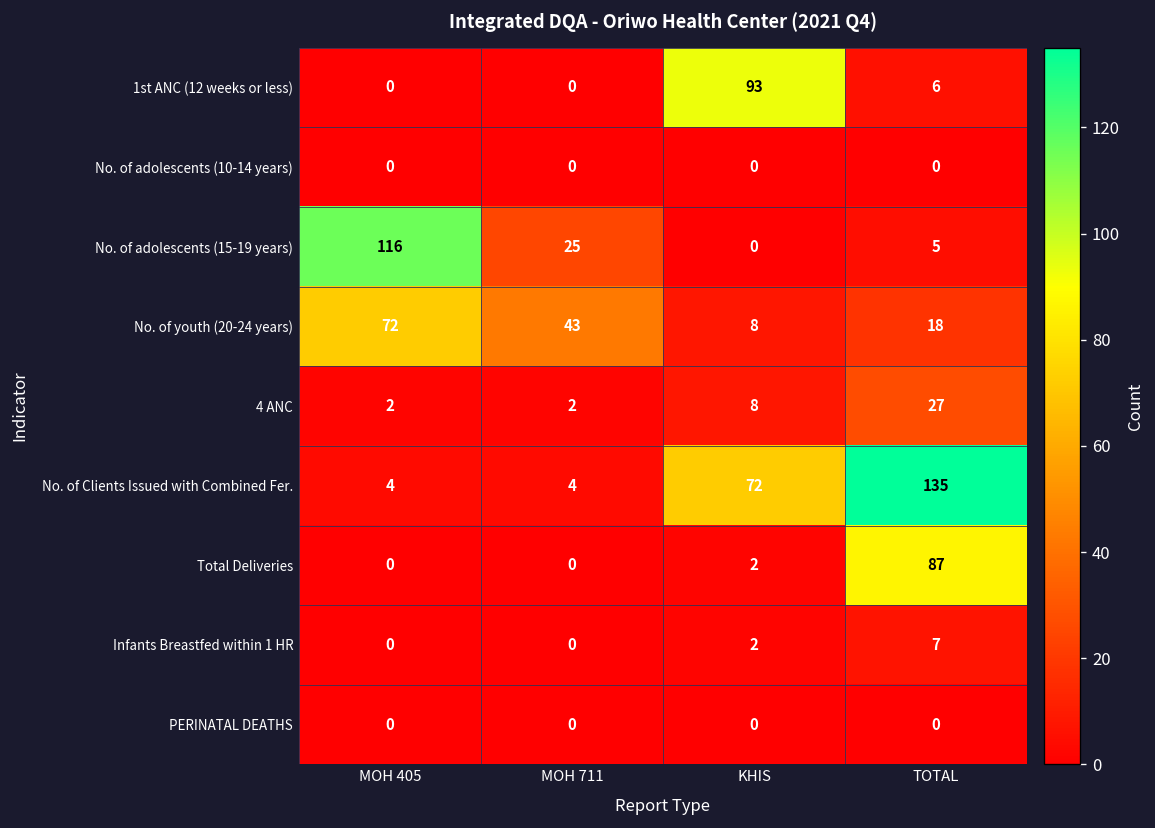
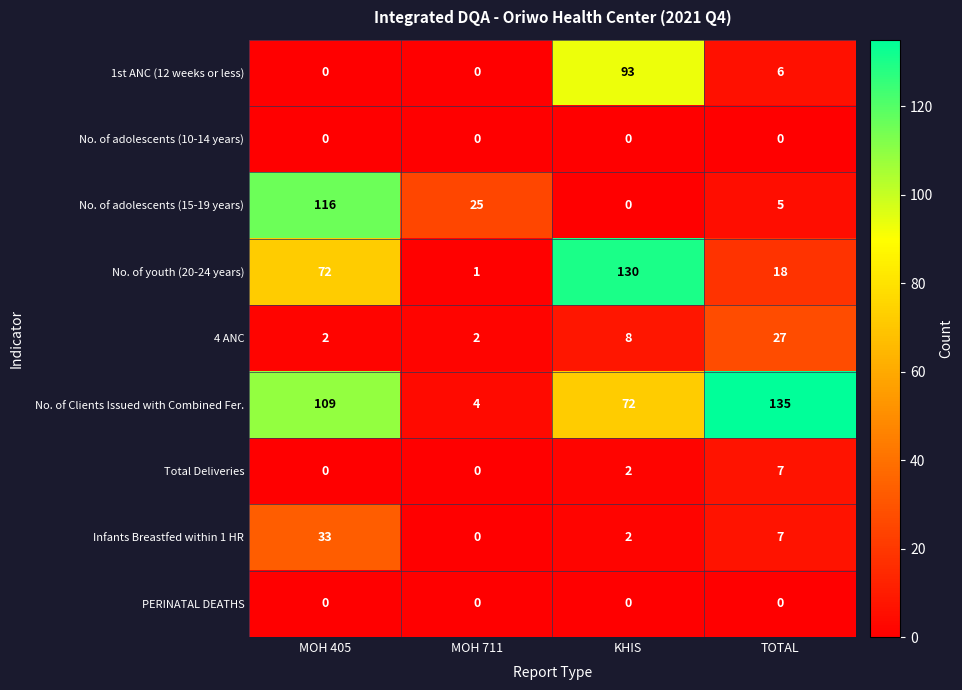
  {
    "1st ANC (12 weeks or less)": {
      "MOH 405": 0,
      "MOH 711": 0,
      "KHIS": 93,
      "TOTAL": 6
    },
    "No. of adolescents (10-14 years)": {
      "MOH 405": 0,
      "MOH 711": 0,
      "KHIS": 0,
      "TOTAL": 0
    },
    "No. of adolescents (15-19 years)": {
      "MOH 405": 116,
      "MOH 711": 25,
      "KHIS": 0,
      "TOTAL": 5
    },
    "No. of youth (20-24 years)": {
      "MOH 405": 72,
-     "MOH 711": 43,
-     "KHIS": 8,
+     "MOH 711": 1,
+     "KHIS": 130,
      "TOTAL": 18
    },
    "4 ANC": {
      "MOH 405": 2,
      "MOH 711": 2,
      "KHIS": 8,
      "TOTAL": 27
    },
    "No. of Clients Issued with Combined Fer.": {
-     "MOH 405": 4,
+     "MOH 405": 109,
      "MOH 711": 4,
      "KHIS": 72,
      "TOTAL": 135
    },
    "Total Deliveries": {
      "MOH 405": 0,
      "MOH 711": 0,
      "KHIS": 2,
-     "TOTAL": 87
+     "TOTAL": 7
    },
    "Infants Breastfed within 1 HR": {
-     "MOH 405": 0,
+     "MOH 405": 33,
      "MOH 711": 0,
      "KHIS": 2,
      "TOTAL": 7
    },
    "PERINATAL DEATHS": {
      "MOH 405": 0,
      "MOH 711": 0,
      "KHIS": 0,
      "TOTAL": 0
    }
  }
